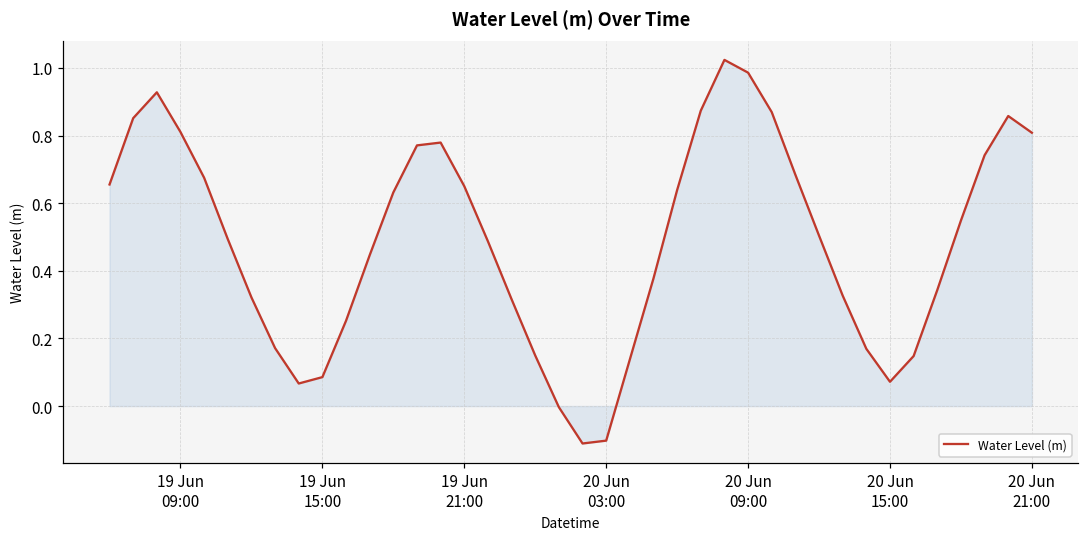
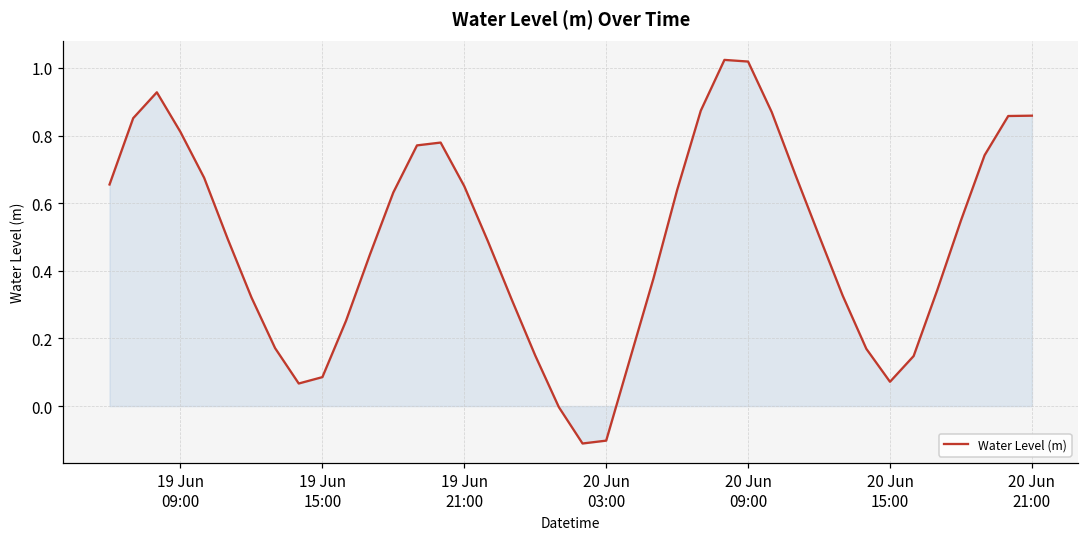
  {
    "Water Level (m)": {
      "20 Jun 03:00": -0.10,
-     "20 Jun 09:00": 0.99,
-     "20 Jun 21:00": 0.81
+     "20 Jun 09:00": 1.02,
+     "20 Jun 21:00": 0.86
    }
  }
